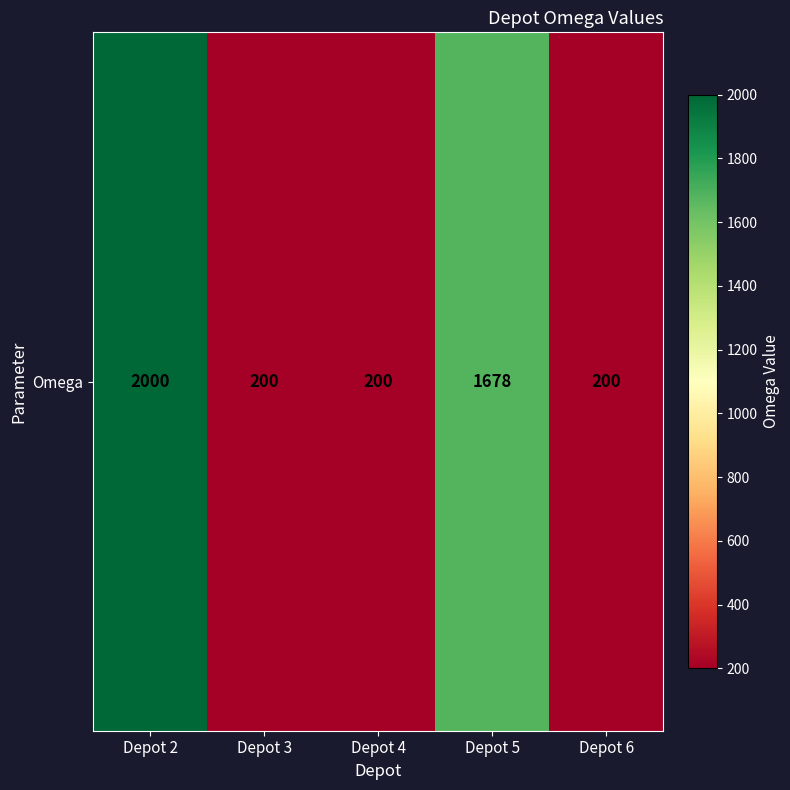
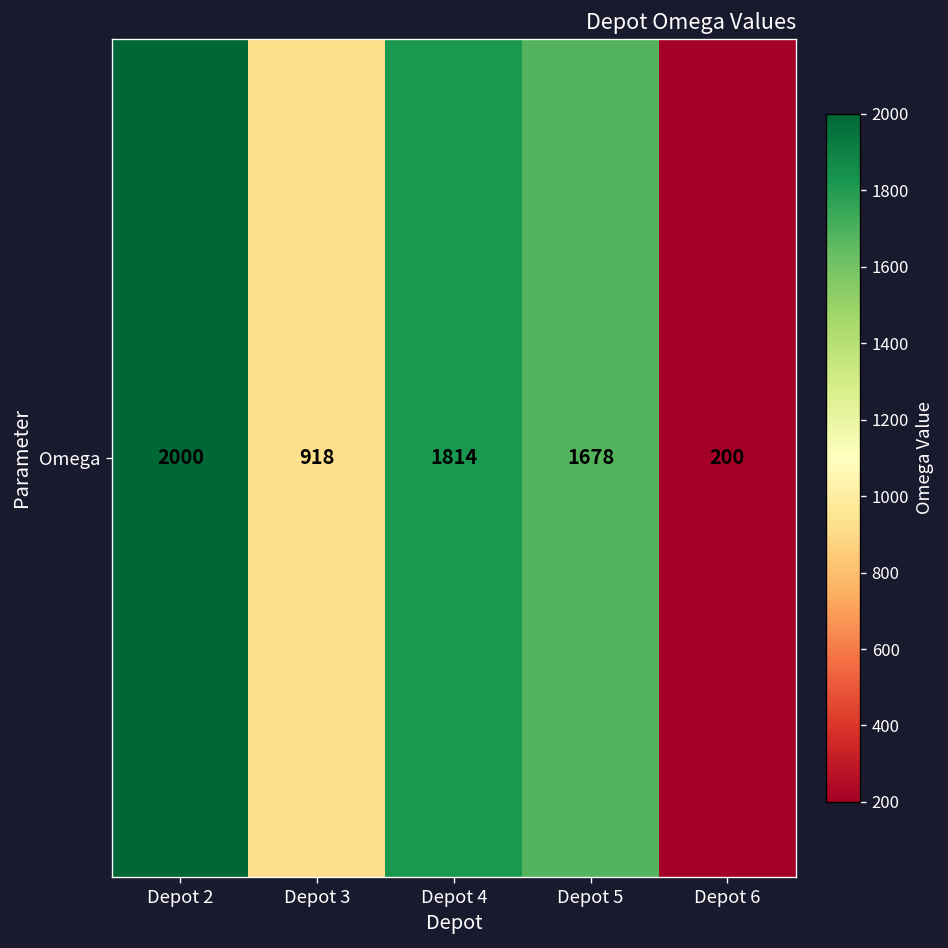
  {
    "Omega": {
      "Depot 2": 2000,
-     "Depot 3": 200,
-     "Depot 4": 200,
+     "Depot 3": 918,
+     "Depot 4": 1814,
      "Depot 5": 1678,
      "Depot 6": 200
    }
  }
